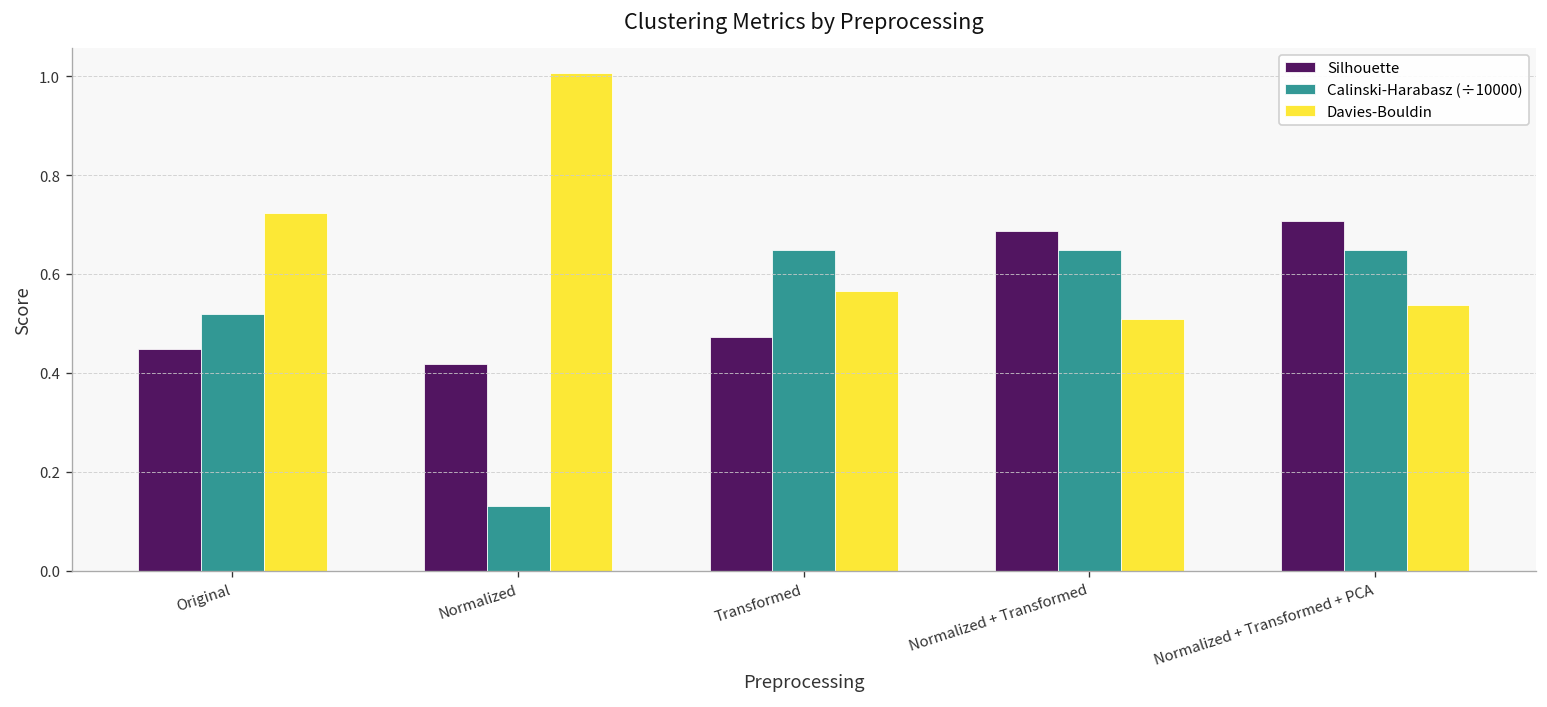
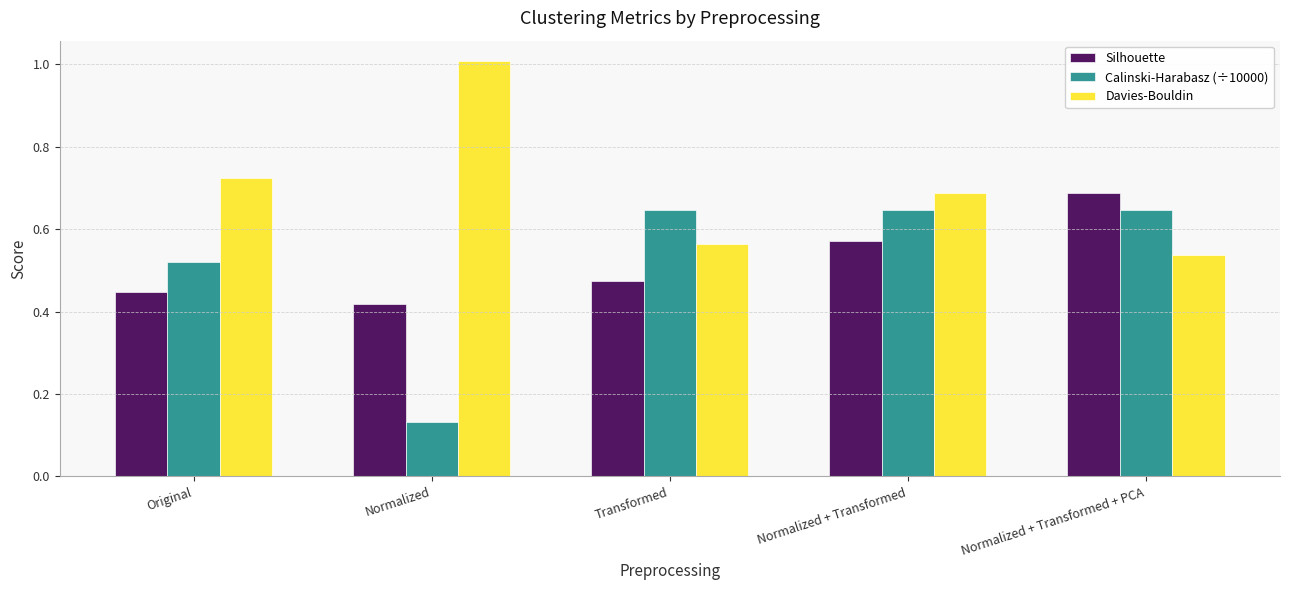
  {
    "Silhouette": {
      "Original": 0.45,
      "Normalized": 0.42,
      "Transformed": 0.47,
-     "Normalized + Transformed": 0.69,
-     "Normalized + Transformed + PCA": 0.71
+     "Normalized + Transformed": 0.57,
+     "Normalized + Transformed + PCA": 0.69
    },
    "Calinski-Harabasz (÷10000)": {
      "Original": 0.52,
      "Normalized": 0.13,
      "Transformed": 0.65,
      "Normalized + Transformed": 0.65,
      "Normalized + Transformed + PCA": 0.65
    },
    "Davies-Bouldin": {
      "Original": 0.72,
      "Normalized": 1.01,
      "Transformed": 0.56,
-     "Normalized + Transformed": 0.51,
+     "Normalized + Transformed": 0.69,
      "Normalized + Transformed + PCA": 0.54
    }
  }
